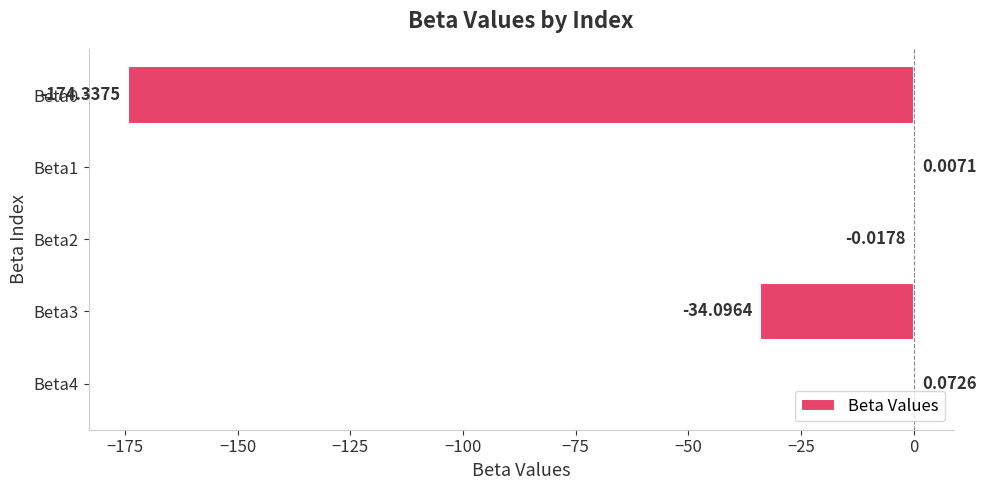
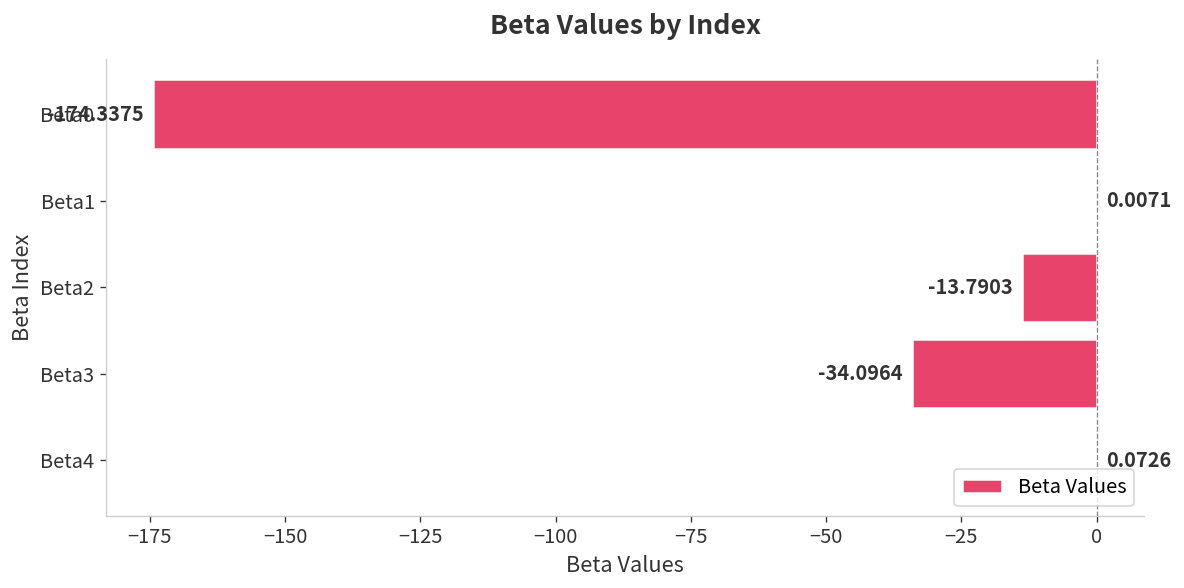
  {
    "Beta0": -174.3375,
    "Beta1": 0.0071,
-   "Beta2": -0.0178,
+   "Beta2": -13.7903,
    "Beta3": -34.0964
  }
